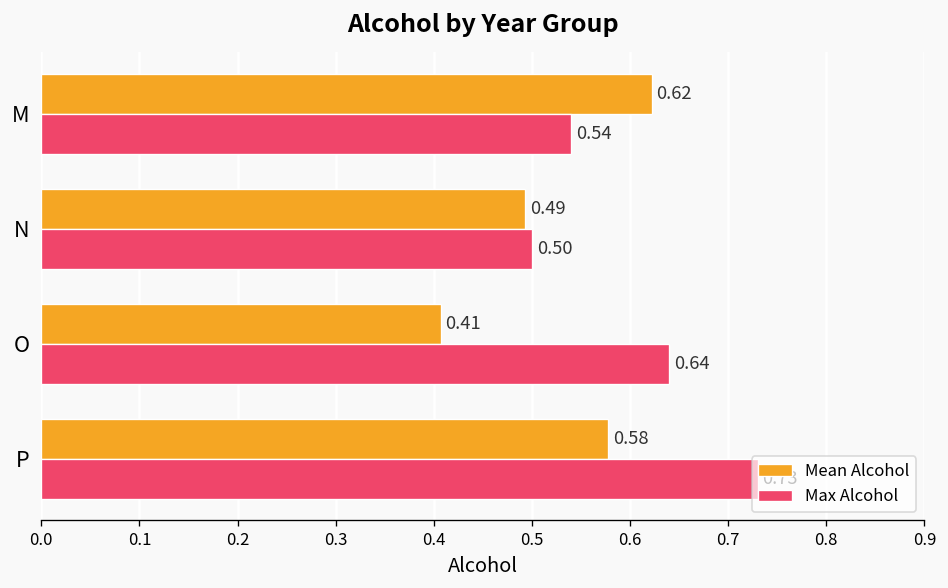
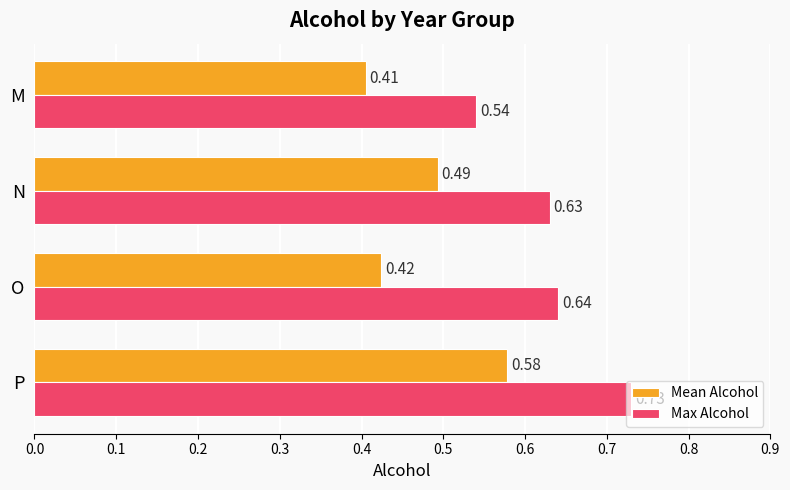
  {
    "Mean Alcohol": {
-     "M": 0.62,
+     "M": 0.41,
      "N": 0.49,
-     "O": 0.41,
+     "O": 0.42,
      "P": 0.58
    },
    "Max Alcohol": {
      "M": 0.54,
-     "N": 0.50,
+     "N": 0.63,
      "O": 0.64
    }
  }
